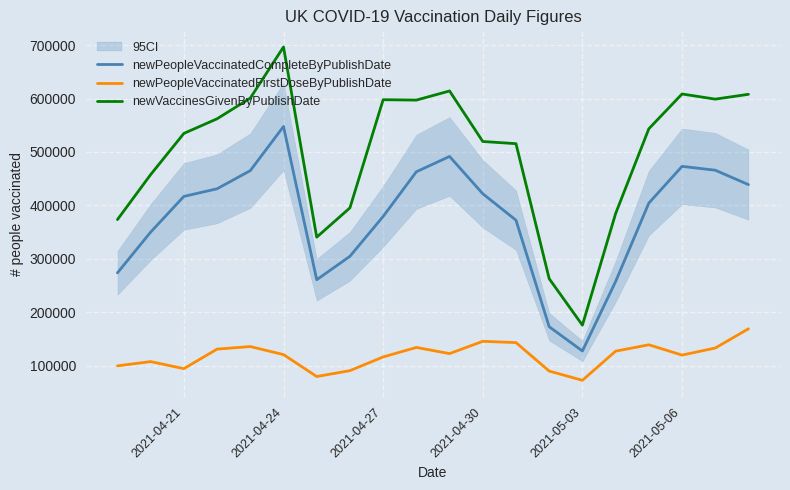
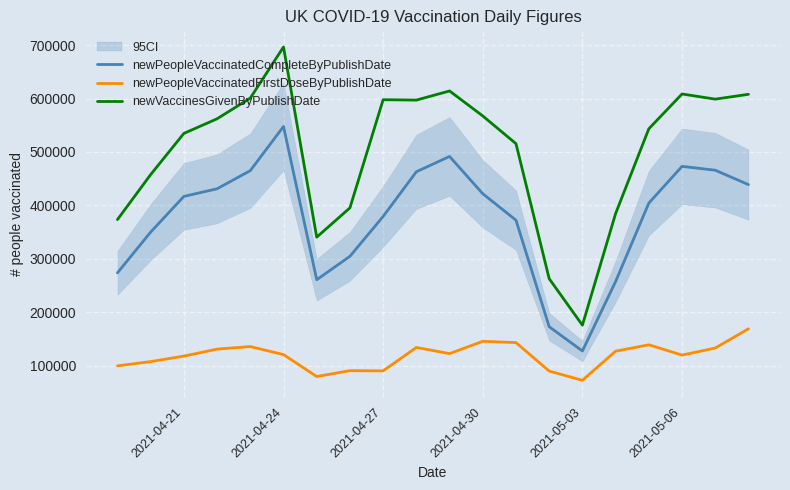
  {
    "newPeopleVaccinatedFirstDoseByPublishDate": {
-     "2021-04-21": 90000,
+     "2021-04-21": 120000,
      "2021-04-24": 120000,
-     "2021-04-27": 120000,
+     "2021-04-27": 90000,
      "2021-04-30": 150000,
      "2021-05-03": 70000,
      "2021-05-06": 120000
    },
    "newVaccinesGivenByPublishDate": {
      "2021-04-21": 530000,
      "2021-04-24": 700000,
      "2021-04-27": 600000,
-     "2021-04-30": 520000,
+     "2021-04-30": 570000,
      "2021-05-03": 180000,
      "2021-05-06": 610000
    }
  }
